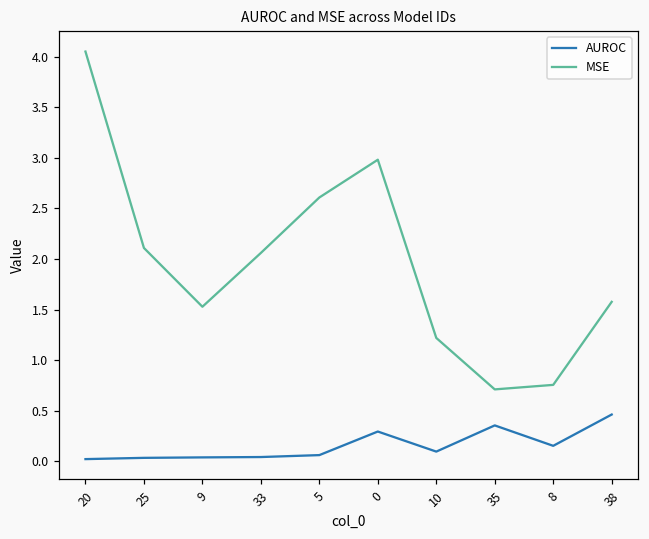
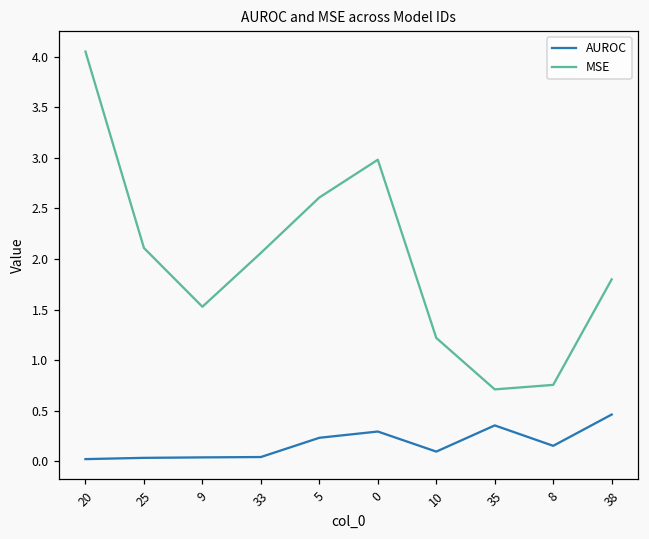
  {
    "AUROC": {
      "20": 0.0,
      "25": 0.0,
      "9": 0.0,
      "33": 0.0,
-     "5": 0.1,
+     "5": 0.2,
      "0": 0.3,
      "10": 0.1,
      "35": 0.4,
      "8": 0.2,
      "38": 0.5
    },
    "MSE": {
      "20": 4.1,
      "25": 2.1,
      "9": 1.5,
      "33": 2.1,
      "5": 2.6,
      "0": 3.0,
      "10": 1.2,
      "35": 0.7,
      "8": 0.8,
-     "38": 1.6
+     "38": 1.8
    }
  }
